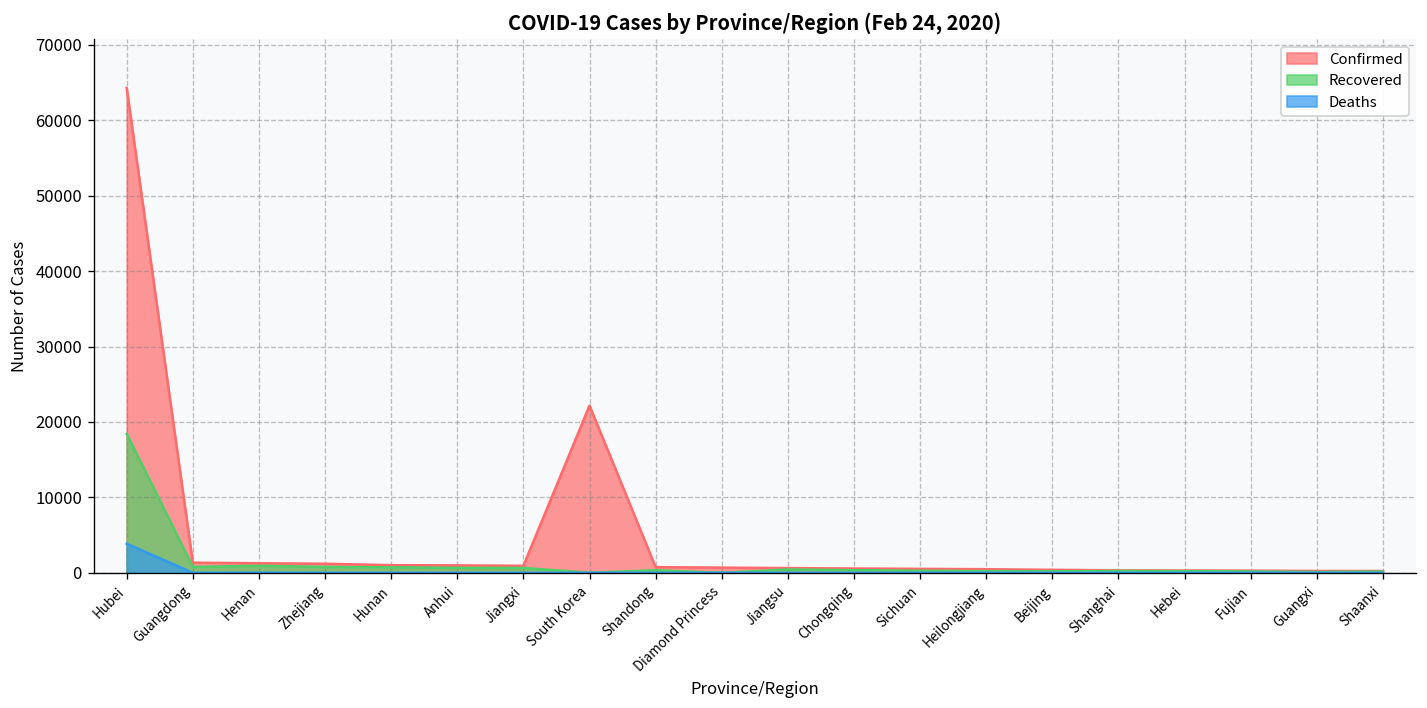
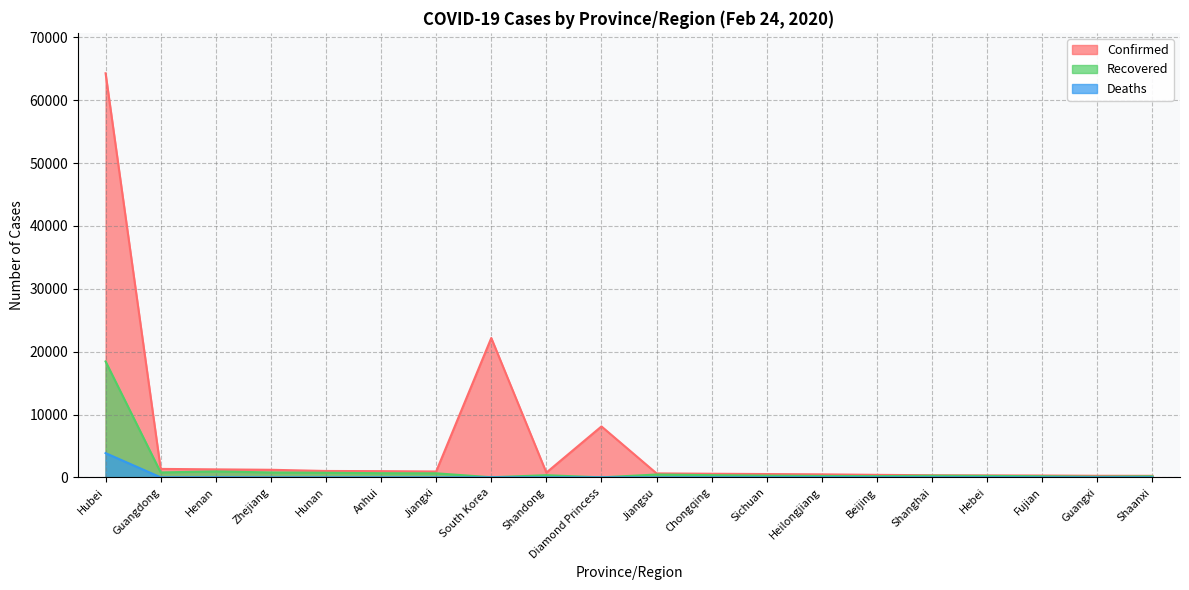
  {
    "Confirmed": {
      "Hubei": 64000,
      "Guangdong": 1000,
      "Zhejiang": 1000,
      "South Korea": 22000,
      "Shandong": 1000,
-     "Diamond Princess": 1000
+     "Diamond Princess": 8000
    },
    "Recovered": {
      "Hubei": 18000,
      "Guangdong": 1000,
      "Zhejiang": 1000
    },
    "Deaths": {
      "Hubei": 4000,
      "Guangdong": 0,
      "Henan": 0,
      "Zhejiang": 0,
      "Hunan": 0,
      "Anhui": 0,
      "Jiangxi": 0,
      "Jiangsu": 0
    }
  }
